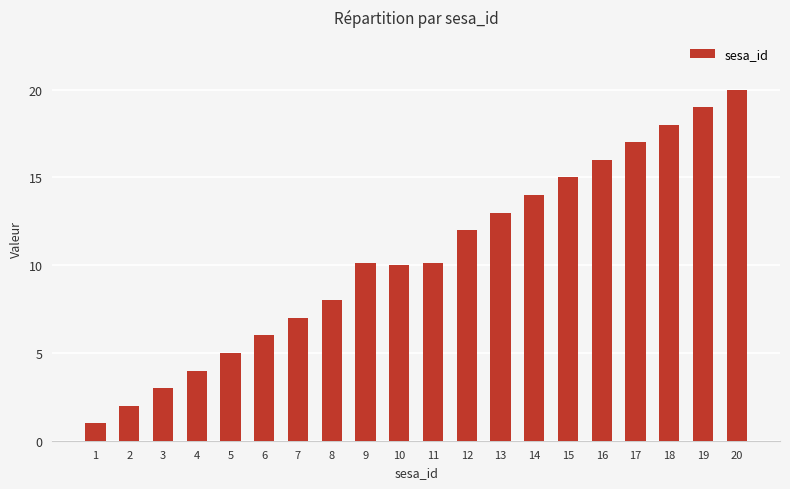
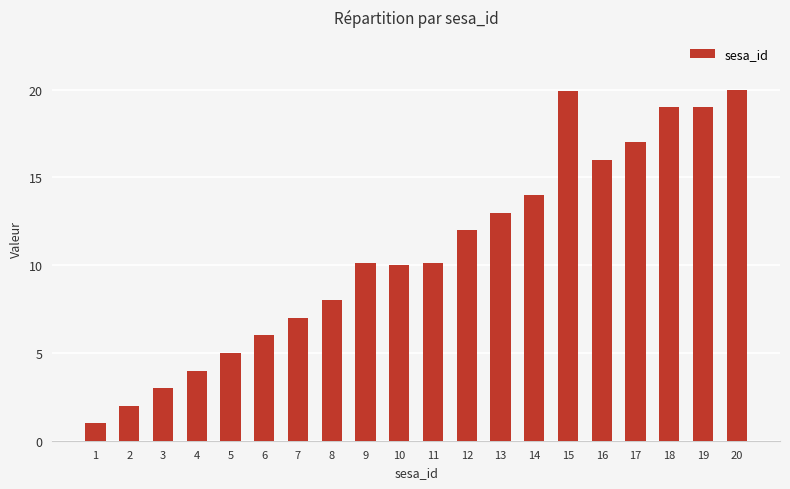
  {
    "1": 1.0,
    "2": 2.0,
    "3": 3.0,
    "4": 4.0,
    "5": 5.0,
    "6": 6.0,
    "7": 7.0,
    "8": 8.0,
    "9": 10.1,
    "10": 10.0,
    "11": 10.1,
    "12": 12.0,
    "13": 13.0,
    "14": 14.0,
-   "15": 15.0,
+   "15": 19.9,
    "16": 16.0,
    "17": 17.0,
-   "18": 18,
+   "18": 19,
    "19": 19.0,
    "20": 20.0
  }
